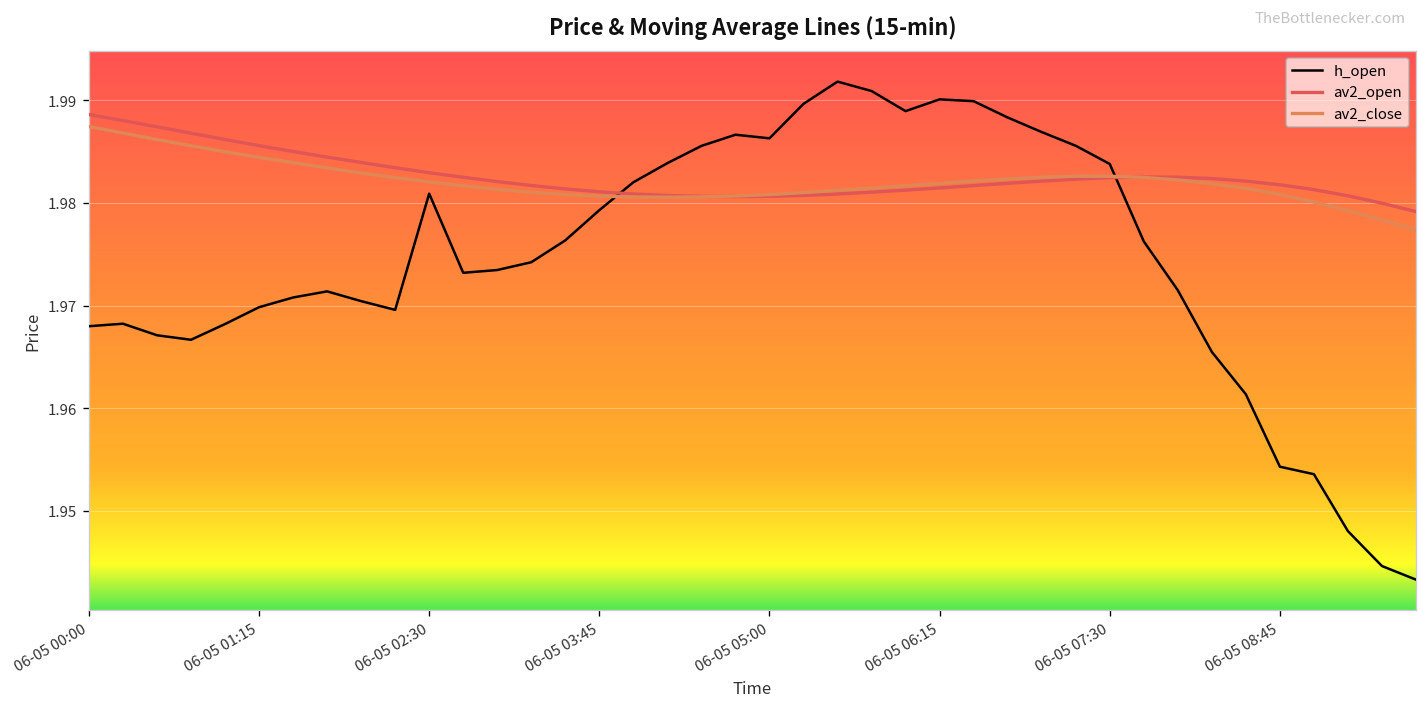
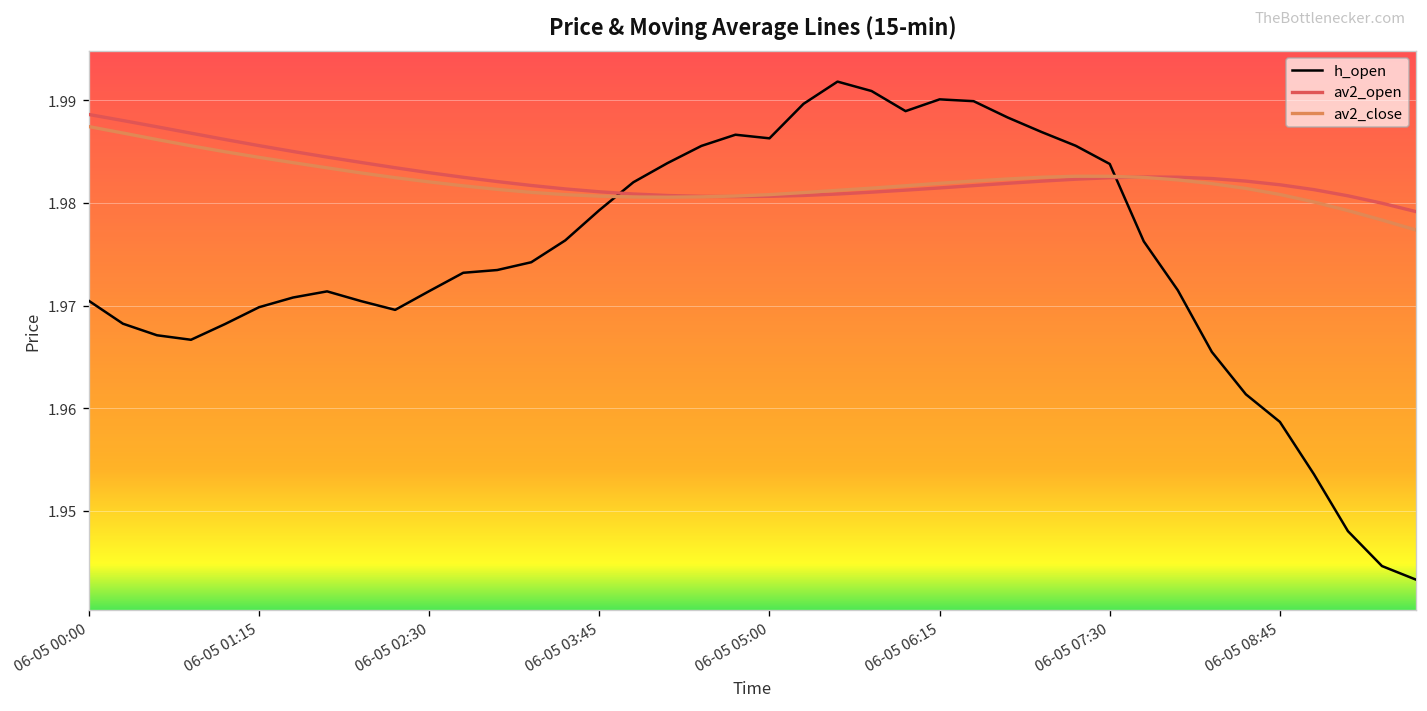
  {
    "h_open": {
-     "06-05 00:00": 1.968,
+     "06-05 00:00": 1.970,
      "06-05 01:15": 1.970,
-     "06-05 02:30": 1.981,
+     "06-05 02:30": 1.971,
      "06-05 03:45": 1.979,
      "06-05 05:00": 1.986,
      "06-05 06:15": 1.990,
      "06-05 07:30": 1.984,
-     "06-05 08:45": 1.954
+     "06-05 08:45": 1.959
    }
  }
